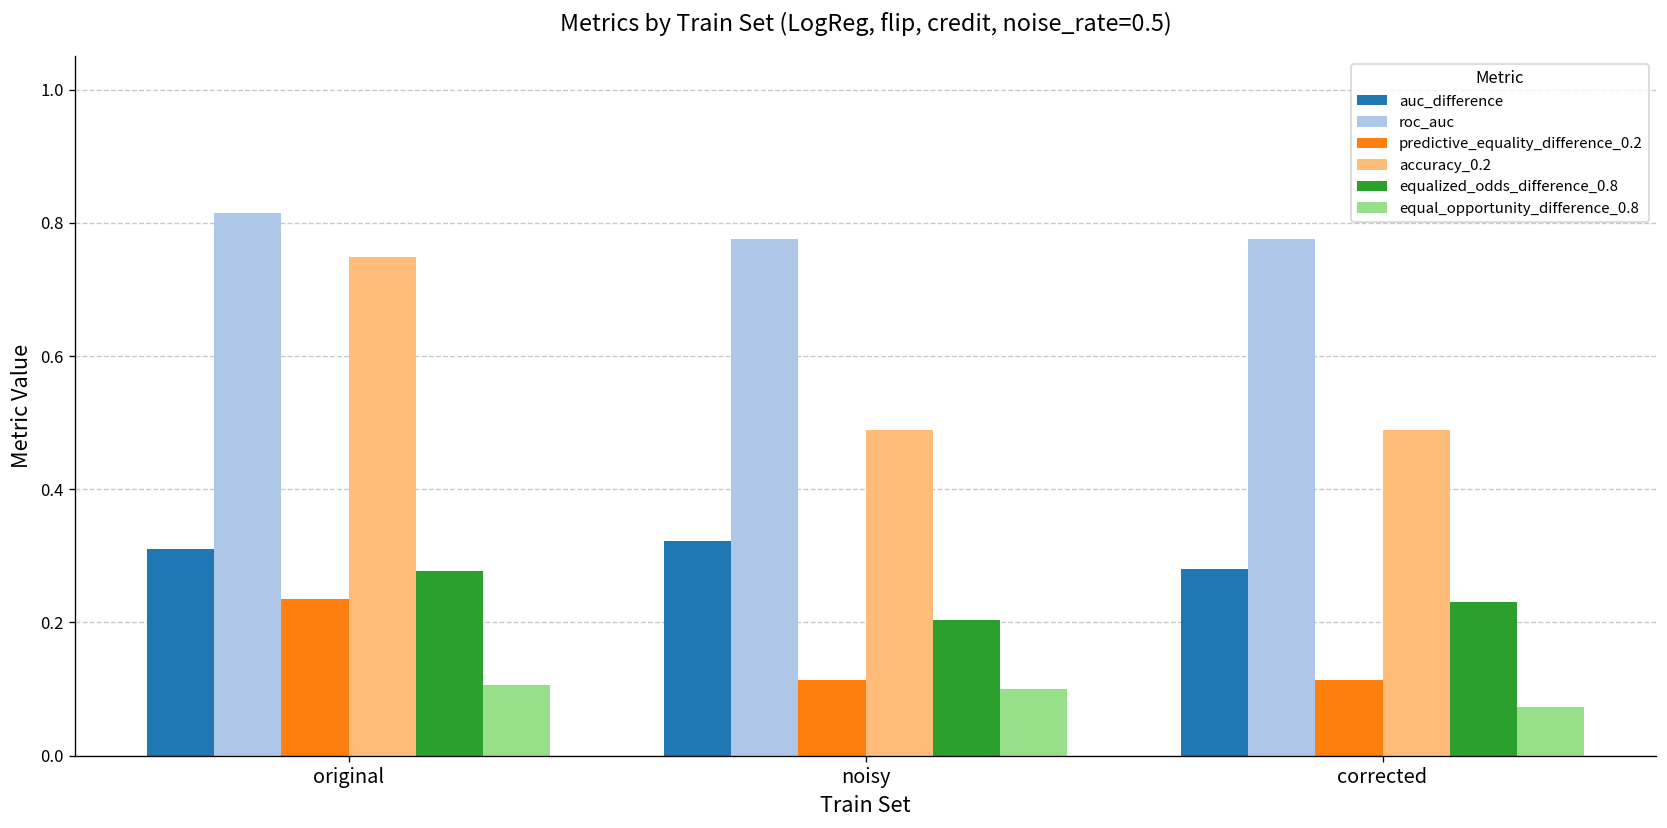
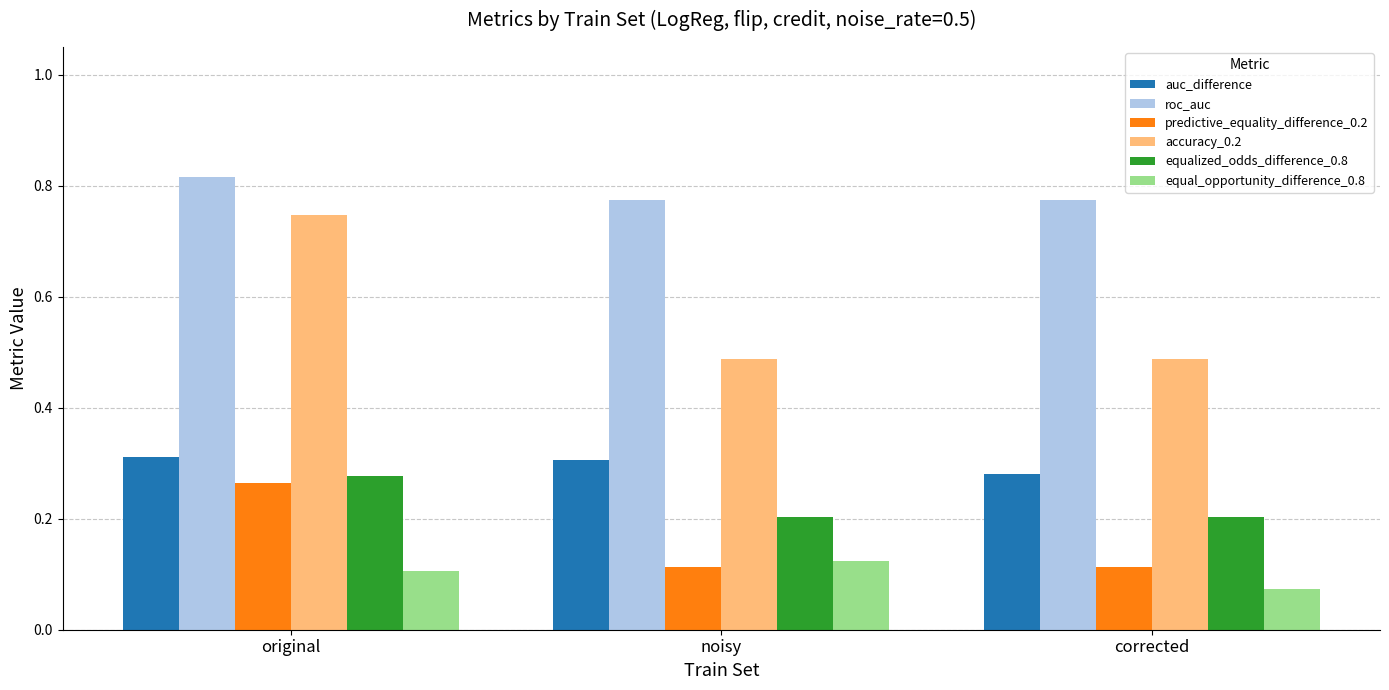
  {
    "auc_difference": {
      "original": 0.31,
-     "noisy": 0.32,
+     "noisy": 0.31,
      "corrected": 0.28
    },
    "roc_auc": {
      "original": 0.82,
      "noisy": 0.78,
      "corrected": 0.78
    },
    "predictive_equality_difference_0.2": {
-     "original": 0.24,
+     "original": 0.26,
      "noisy": 0.11,
      "corrected": 0.11
    },
    "accuracy_0.2": {
      "original": 0.75,
      "noisy": 0.49,
      "corrected": 0.49
    },
    "equalized_odds_difference_0.8": {
      "original": 0.28,
      "noisy": 0.20,
-     "corrected": 0.23
+     "corrected": 0.20
    },
    "equal_opportunity_difference_0.8": {
      "original": 0.11,
-     "noisy": 0.10,
+     "noisy": 0.12,
      "corrected": 0.07
    }
  }
